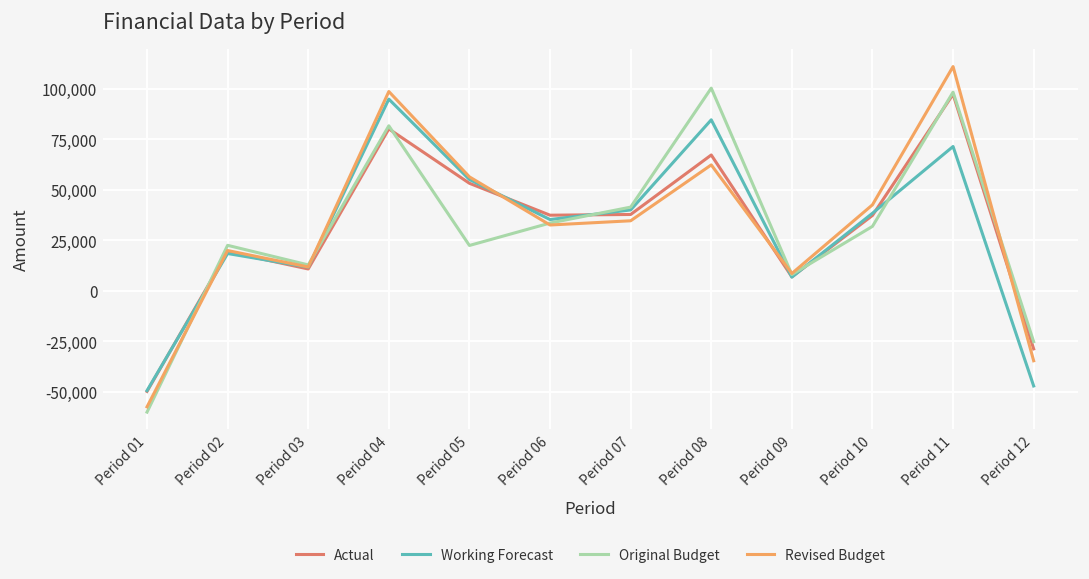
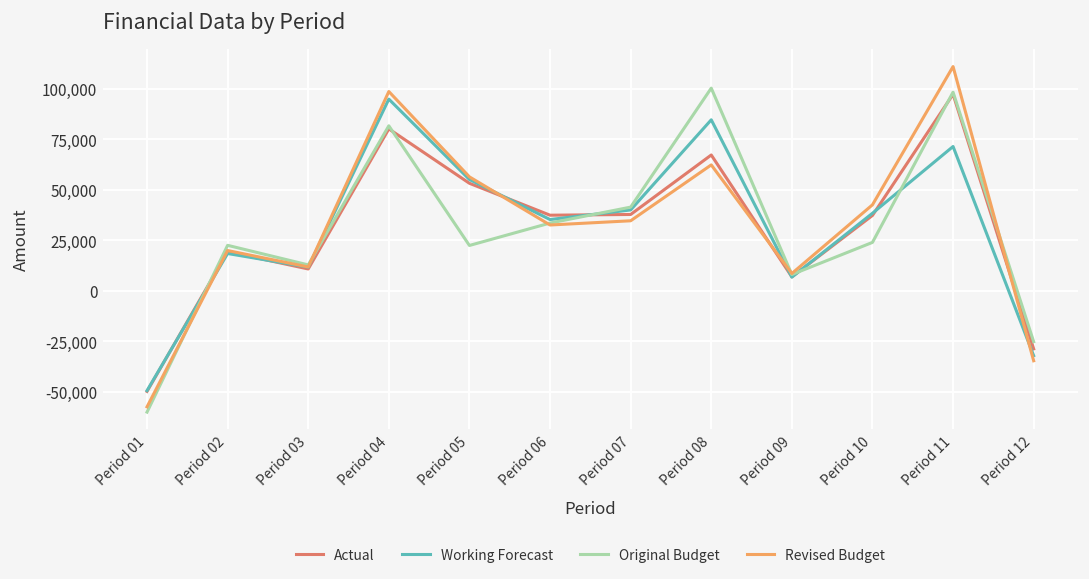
  {
    "Working Forecast": {
      "Period 04": "95,000",
      "Period 06": "35,000",
      "Period 07": "40,000",
      "Period 08": "85,000",
      "Period 11": "72,000",
-     "Period 12": "-47,000"
+     "Period 12": "-32,000"
    },
    "Original Budget": {
      "Period 01": "-60,000",
      "Period 02": "23,000",
      "Period 04": "82,000",
      "Period 05": "23,000",
      "Period 07": "42,000",
      "Period 08": "100,000",
-     "Period 10": "32,000",
+     "Period 10": "24,000",
      "Period 12": "-25,000"
    }
  }
